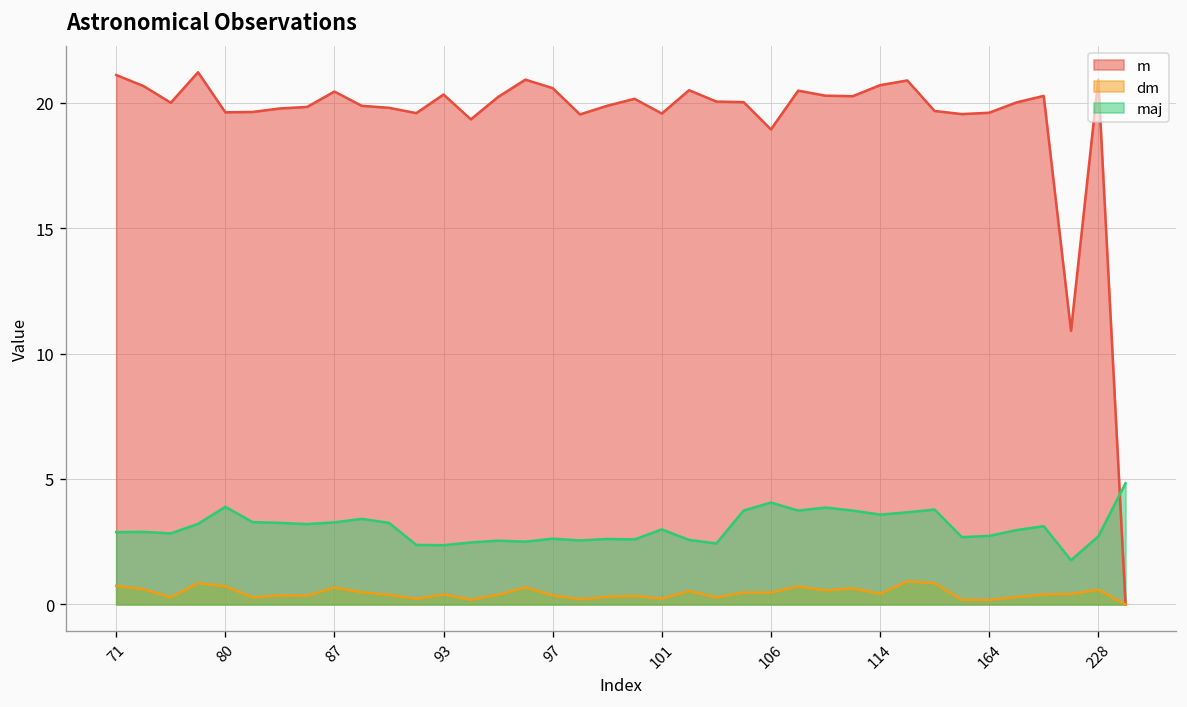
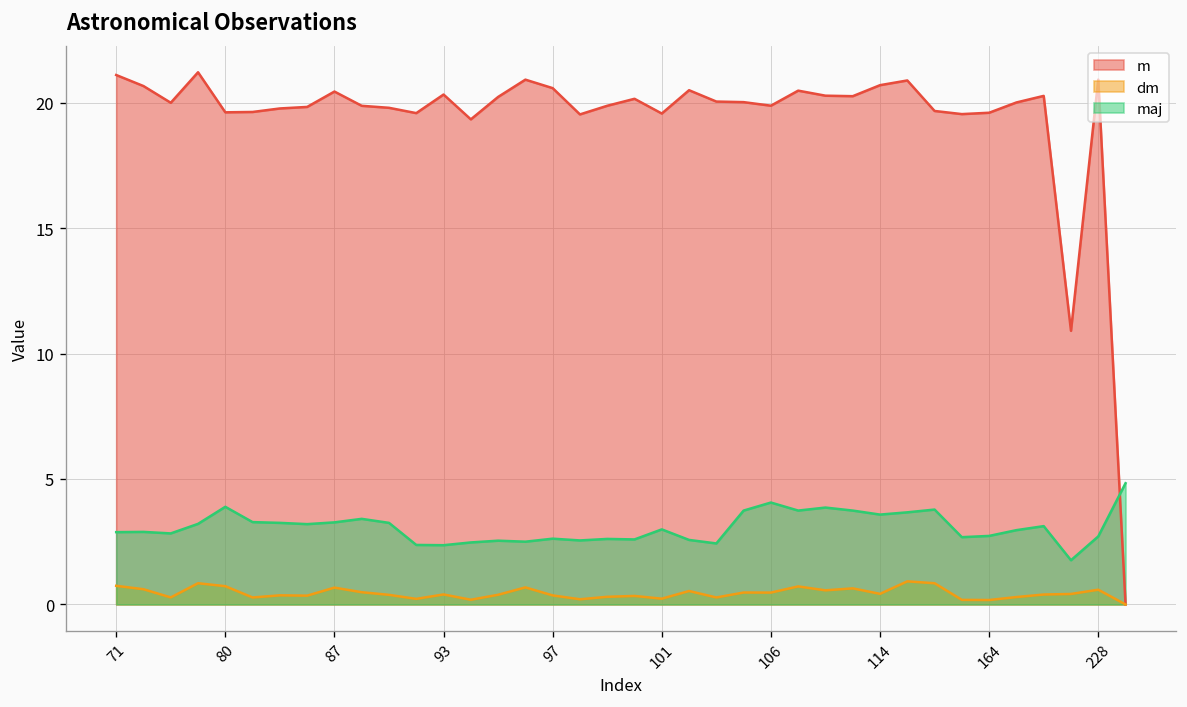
  {
    "m": {
      "71": 21.1,
      "80": 19.6,
      "87": 20.4,
      "93": 20.3,
      "97": 20.6,
      "101": 19.6,
-     "106": 18.9,
+     "106": 19.9,
      "114": 20.7,
      "164": 19.6
    },
    "dm": {
      "71": 0.7,
      "80": 0.7,
      "87": 0.7,
      "93": 0.4,
      "97": 0.4,
      "101": 0.2,
      "106": 0.5,
      "114": 0.4,
      "164": 0.2,
      "228": 0.6
    },
    "maj": {
      "71": 2.9,
      "80": 3.9,
      "87": 3.3,
      "93": 2.4,
      "97": 2.6,
      "101": 3.0,
      "106": 4.1,
      "114": 3.6,
      "164": 2.7,
      "228": 2.7
    }
  }
